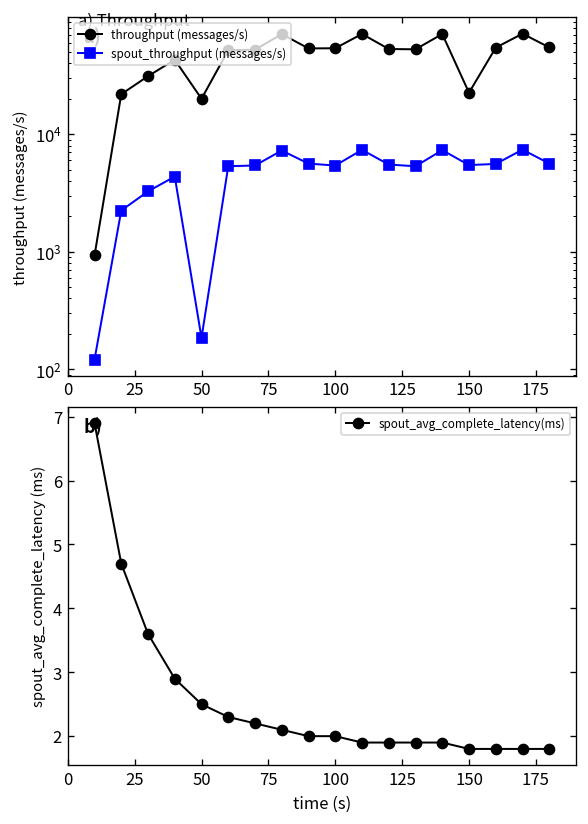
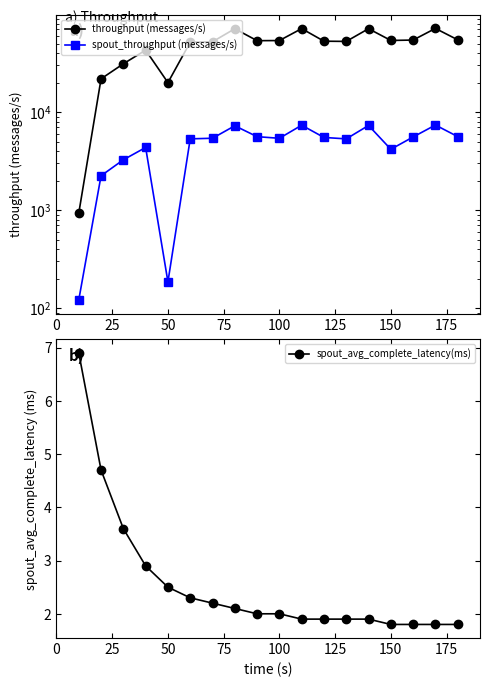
  {
    "a) Throughput": {
      "throughput (messages/s)": {
        "50": 20000,
        "100": 50000,
-       "150": 23000
+       "150": 50000
      },
      "spout_throughput (messages/s)": {
        "50": 190,
        "100": 5000,
-       "150": 5000
+       "150": 4200
      }
    }
  }
